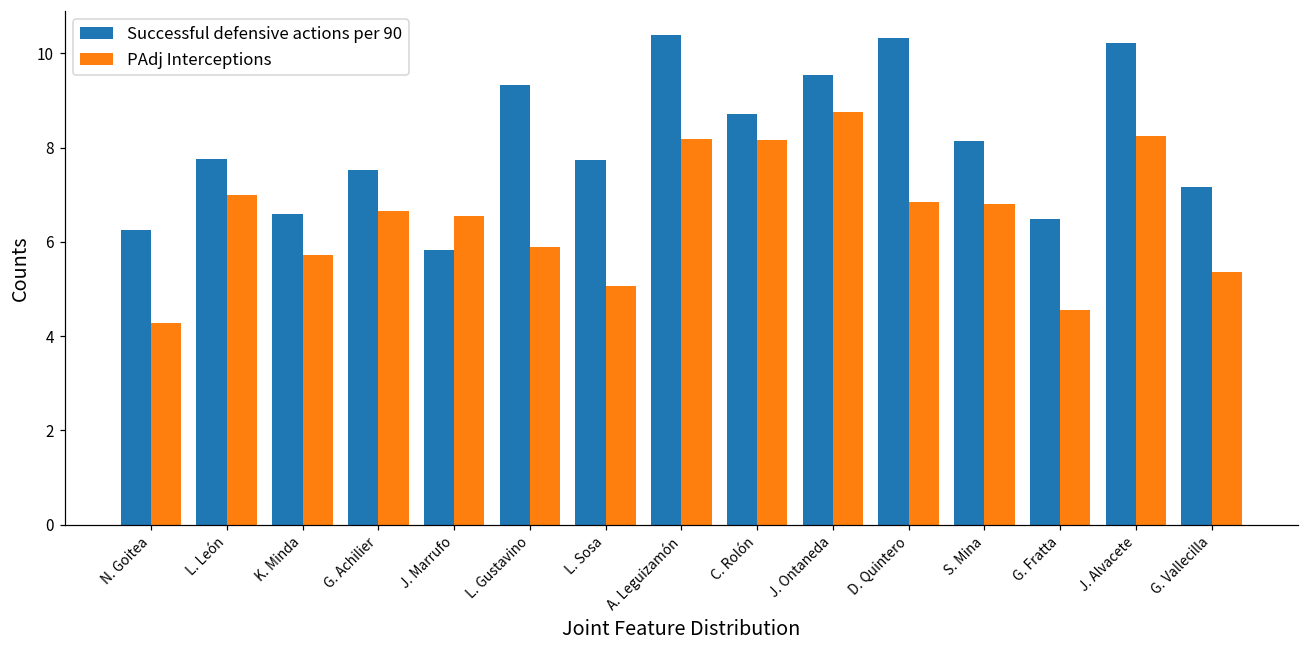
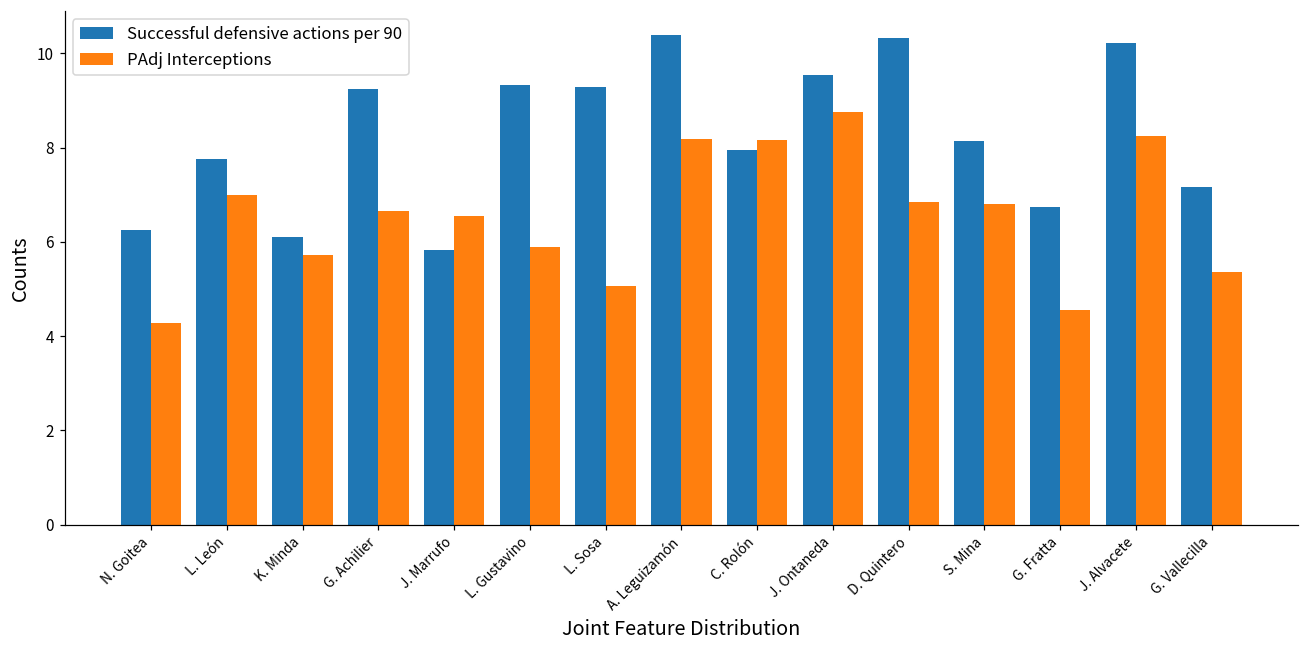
  {
    "Successful defensive actions per 90": {
      "N. Goitea": 6.3,
      "L. León": 7.8,
-     "K. Minda": 6.6,
-     "G. Achilier": 7.5,
+     "K. Minda": 6.1,
+     "G. Achilier": 9.3,
      "J. Marrufo": 5.8,
      "L. Gustavino": 9.3,
-     "L. Sosa": 7.7,
+     "L. Sosa": 9.3,
      "A. Leguizamón": 10.4,
-     "C. Rolón": 8.7,
+     "C. Rolón": 8.0,
      "J. Ontaneda": 9.5,
      "D. Quintero": 10.3,
      "S. Mina": 8.1,
-     "G. Fratta": 6.5,
+     "G. Fratta": 6.7,
      "J. Alvacete": 10.2,
      "G. Vallecilla": 7.2
    },
    "PAdj Interceptions": {
      "N. Goitea": 4.3,
      "L. León": 7.0,
      "K. Minda": 5.7,
      "G. Achilier": 6.7,
      "J. Marrufo": 6.5,
      "L. Gustavino": 5.9,
      "L. Sosa": 5.1,
      "A. Leguizamón": 8.2,
      "C. Rolón": 8.2,
      "J. Ontaneda": 8.8,
      "D. Quintero": 6.9,
      "S. Mina": 6.8,
      "G. Fratta": 4.6,
      "J. Alvacete": 8.3,
      "G. Vallecilla": 5.4
    }
  }
